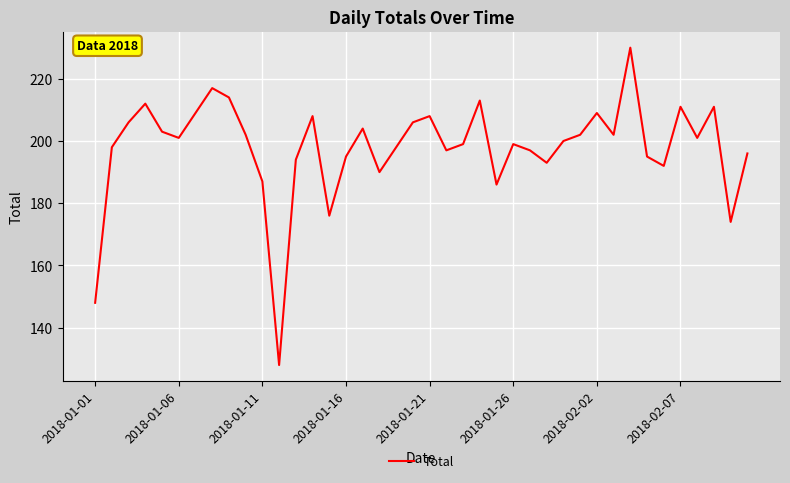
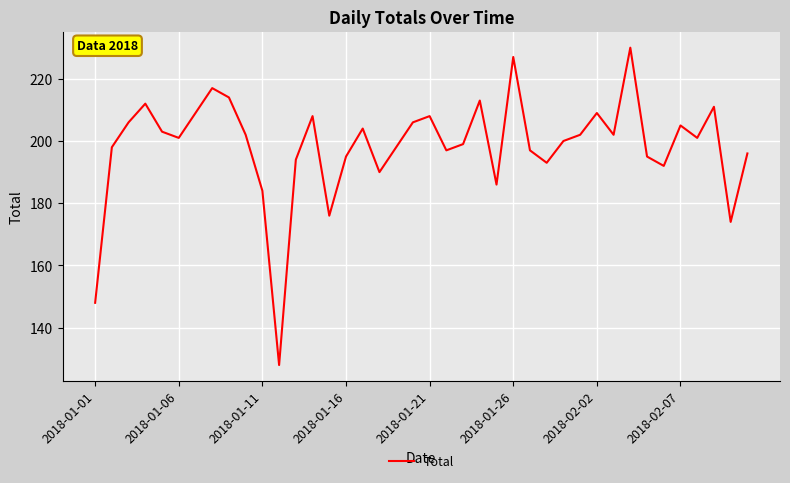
  {
    "2018-01-01": 148,
    "2018-01-06": 201,
-   "2018-01-11": 187,
+   "2018-01-11": 184,
    "2018-01-16": 195,
    "2018-01-21": 208,
-   "2018-01-26": 199,
+   "2018-01-26": 227,
    "2018-02-02": 209,
-   "2018-02-07": 211
+   "2018-02-07": 205
  }
